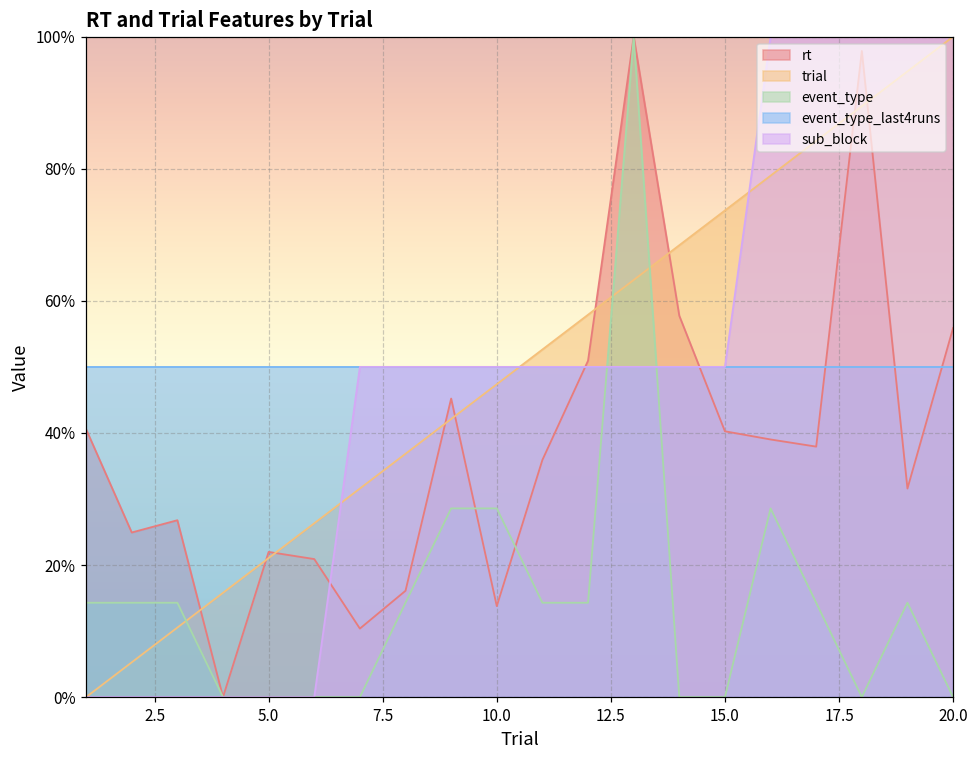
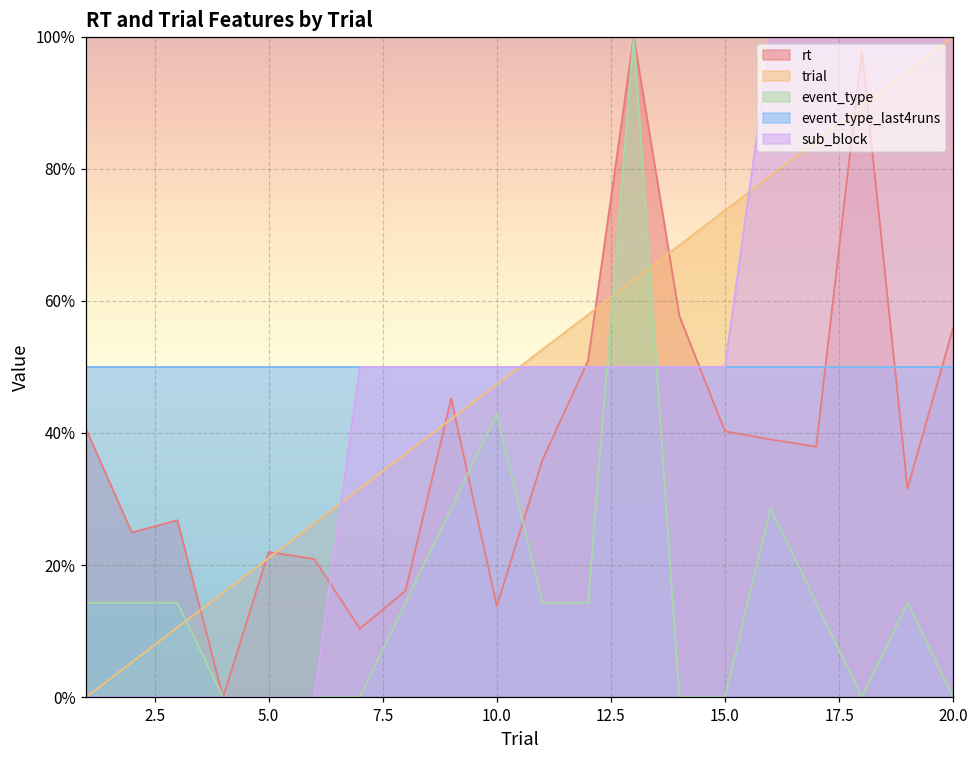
  {
    "event_type": {
-     "10.0": "29%",
+     "10.0": "43%",
      "15.0": "0%",
      "20.0": "0%"
    },
    "event_type_last4runs": {
      "5.0": "50%",
      "20.0": "50%"
    }
  }
